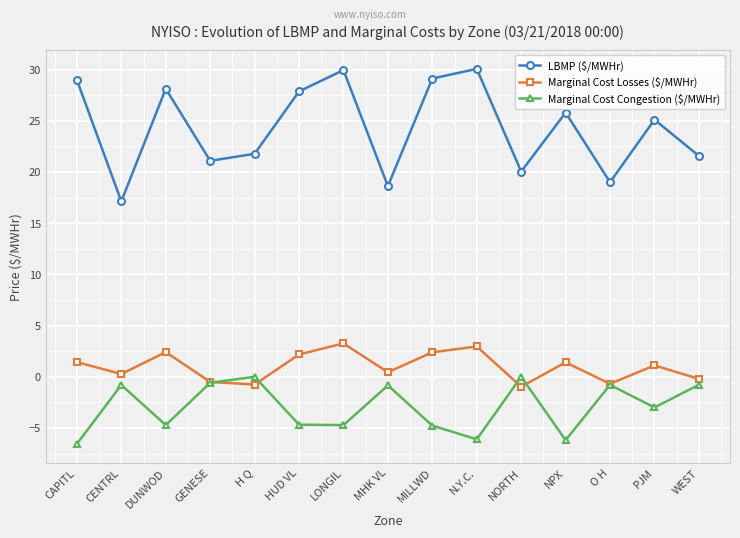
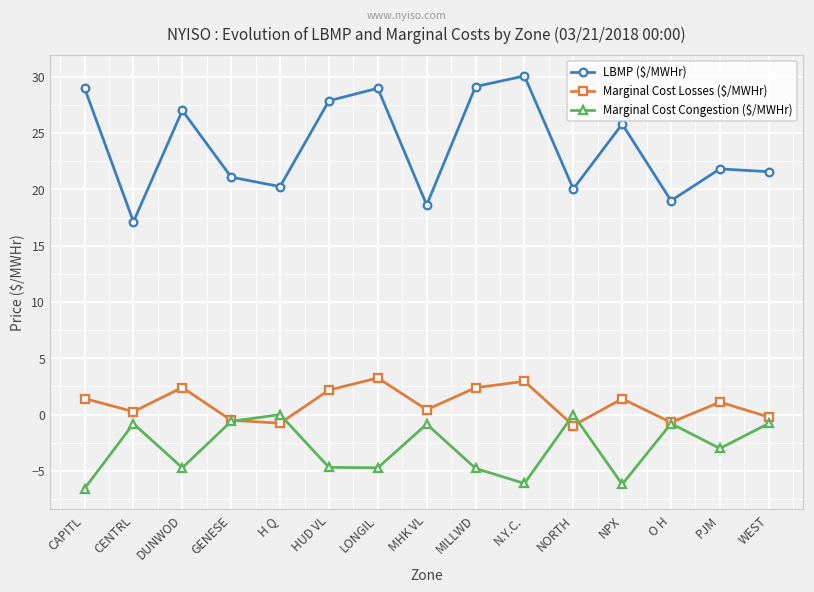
  {
    "LBMP ($/MWHr)": {
      "CAPITL": 29.0,
      "CENTRL": 17.1,
-     "DUNWOD": 28.1,
+     "DUNWOD": 27.0,
      "GENESE": 21.1,
-     "H Q": 21.8,
+     "H Q": 20.3,
      "HUD VL": 27.9,
-     "LONGIL": 30.0,
+     "LONGIL": 29.0,
      "MHK VL": 18.6,
      "MILLWD": 29.1,
      "N.Y.C.": 30.1,
      "NORTH": 20.0,
      "NPX": 25.8,
      "O H": 19.0,
-     "PJM": 25.1,
+     "PJM": 21.8,
      "WEST": 21.6
    },
    "Marginal Cost Losses ($/MWHr)": {
      "CAPITL": 1.4,
      "CENTRL": 0.3,
      "DUNWOD": 2.4,
      "H Q": -0.8,
      "HUD VL": 2.2,
      "LONGIL": 3.3,
      "MHK VL": 0.4,
      "MILLWD": 2.4,
      "N.Y.C.": 3.0,
      "NORTH": -1.0,
      "NPX": 1.4,
      "PJM": 1.1,
      "WEST": -0.2
    },
    "Marginal Cost Congestion ($/MWHr)": {
      "CAPITL": -6.6,
      "CENTRL": -0.8,
      "DUNWOD": -4.7,
      "H Q": 0.0,
      "HUD VL": -4.7,
      "LONGIL": -4.7,
      "MHK VL": -0.8,
      "MILLWD": -4.8,
      "N.Y.C.": -6.1,
      "NORTH": 0.0,
      "NPX": -6.2,
      "PJM": -3.0,
      "WEST": -0.8
    }
  }
